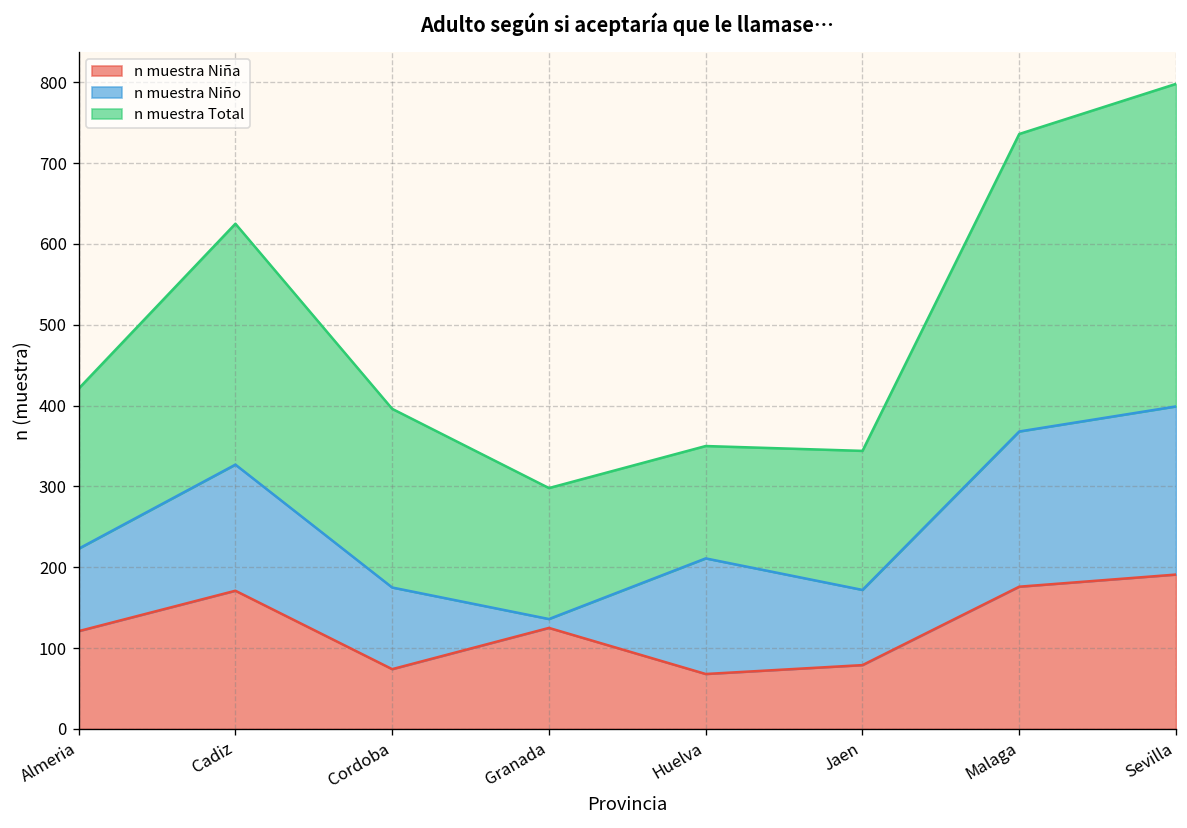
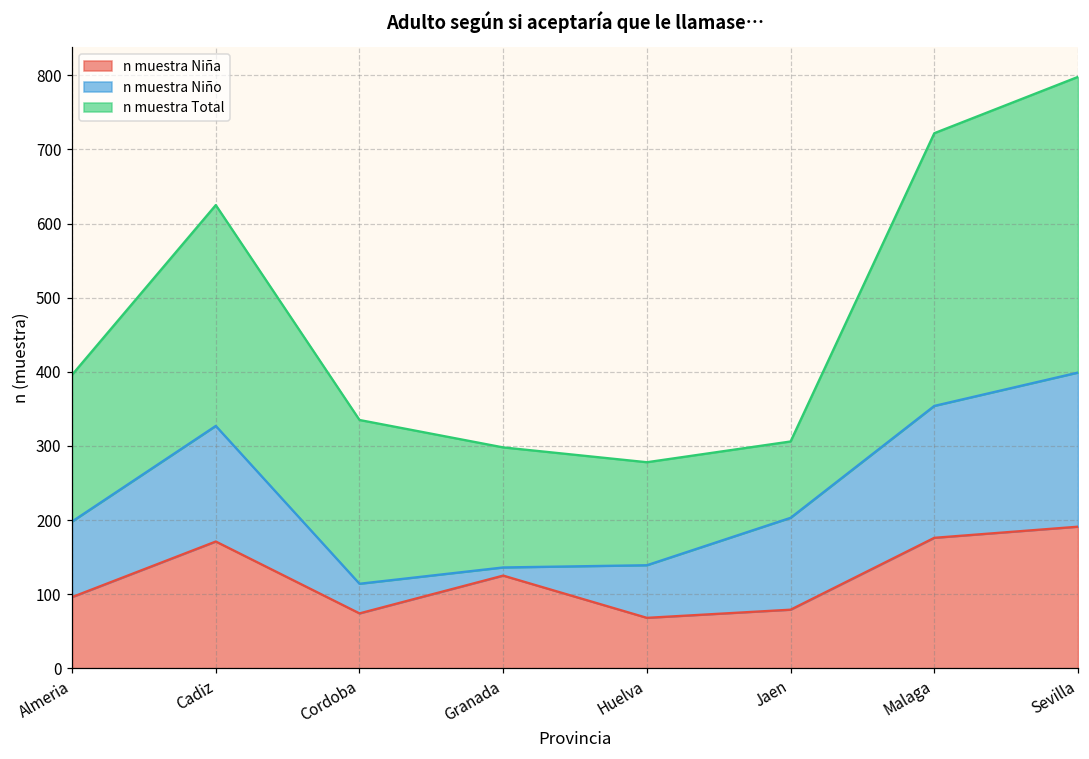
  {
    "n muestra Niña": {
-     "Almeria": 120,
+     "Almeria": 100,
      "Cadiz": 170,
      "Cordoba": 70,
      "Granada": 130,
      "Huelva": 70,
      "Jaen": 80,
      "Malaga": 180,
      "Sevilla": 190
    },
    "n muestra Niño": {
      "Almeria": 100,
      "Cadiz": 160,
-     "Cordoba": 100,
+     "Cordoba": 40,
      "Granada": 10,
-     "Huelva": 140,
-     "Jaen": 90,
-     "Malaga": 190,
+     "Huelva": 70,
+     "Jaen": 120,
+     "Malaga": 180,
      "Sevilla": 210
    },
    "n muestra Total": {
      "Almeria": 200,
      "Cadiz": 300,
      "Cordoba": 220,
      "Granada": 160,
      "Huelva": 140,
-     "Jaen": 170,
+     "Jaen": 100,
      "Malaga": 370,
      "Sevilla": 400
    }
  }
